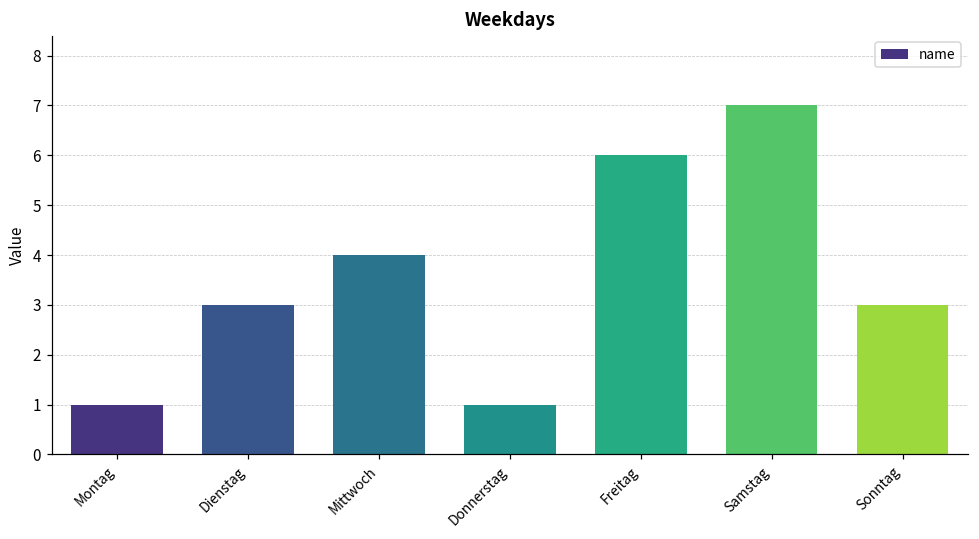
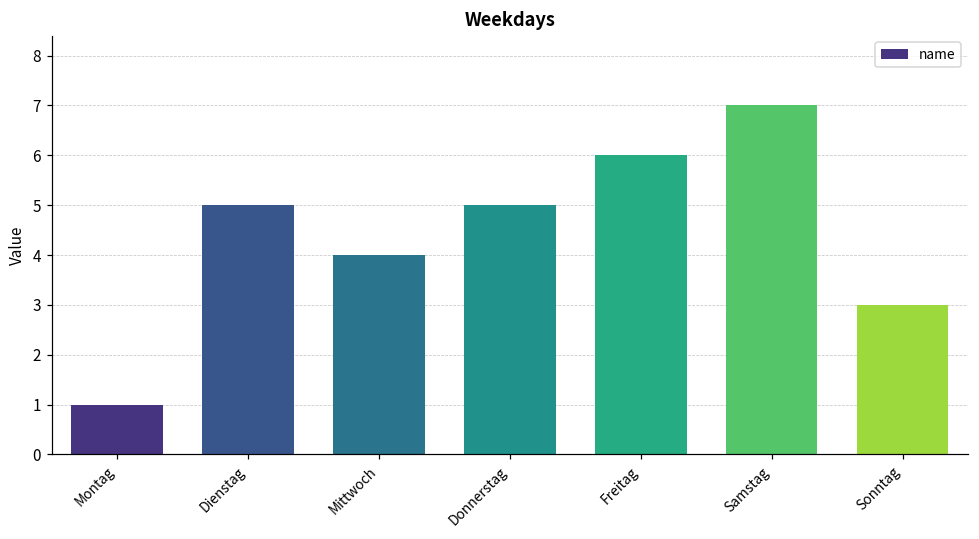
  {
    "Montag": 1,
-   "Dienstag": 3,
+   "Dienstag": 5,
    "Mittwoch": 4,
-   "Donnerstag": 1,
+   "Donnerstag": 5,
    "Freitag": 6,
    "Samstag": 7,
    "Sonntag": 3
  }
